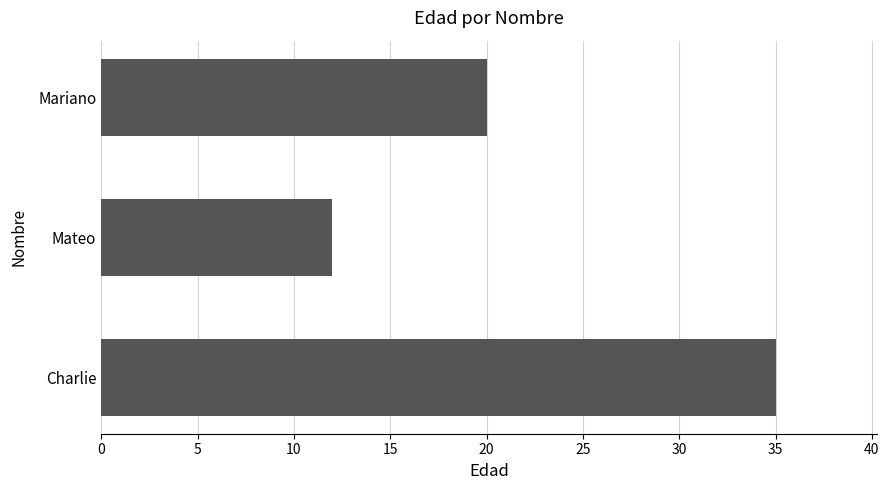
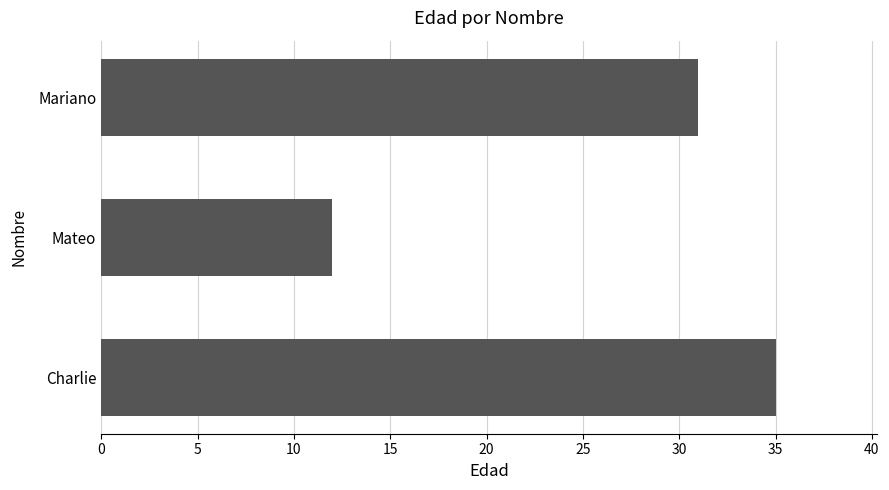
  {
-   "Mariano": 20,
+   "Mariano": 31,
    "Mateo": 12,
    "Charlie": 35
  }
